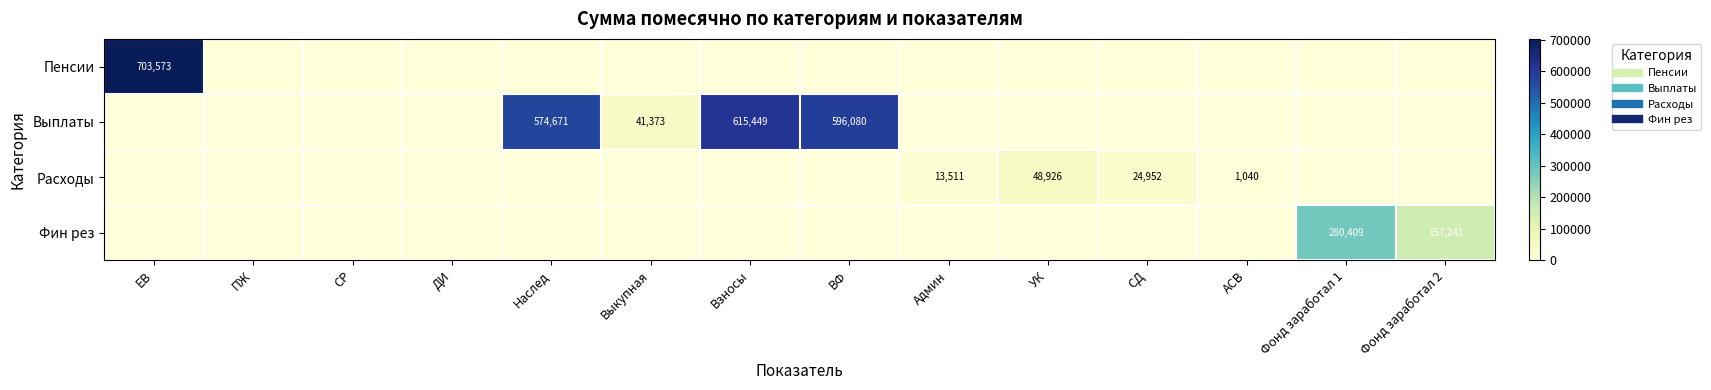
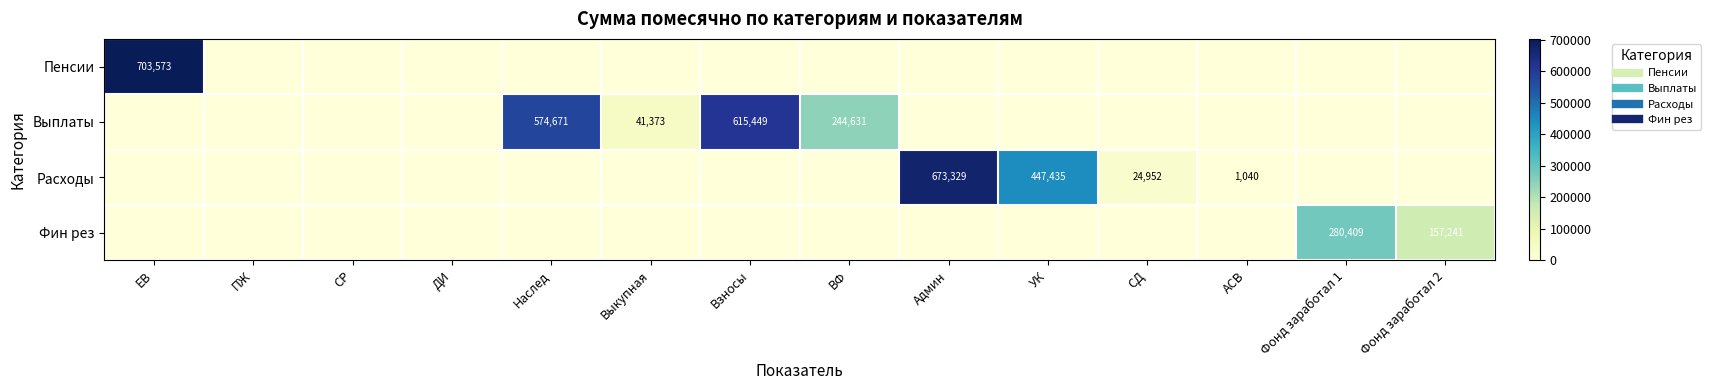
  {
    "Пенсии": {
      "ЕВ": "703,573"
    },
    "Выплаты": {
      "Наслед": "574,671",
      "Выкупная": "41,373",
      "Взносы": "615,449",
-     "ВФ": "596,080"
+     "ВФ": "244,631"
    },
    "Расходы": {
-     "Админ": "13,511",
-     "УК": "48,926",
+     "Админ": "673,329",
+     "УК": "447,435",
      "СД": "24,952",
      "АСВ": "1,040"
    },
    "Фин рез": {
      "Фонд заработал 1": "280,409",
      "Фонд заработал 2": "157,241"
    }
  }
